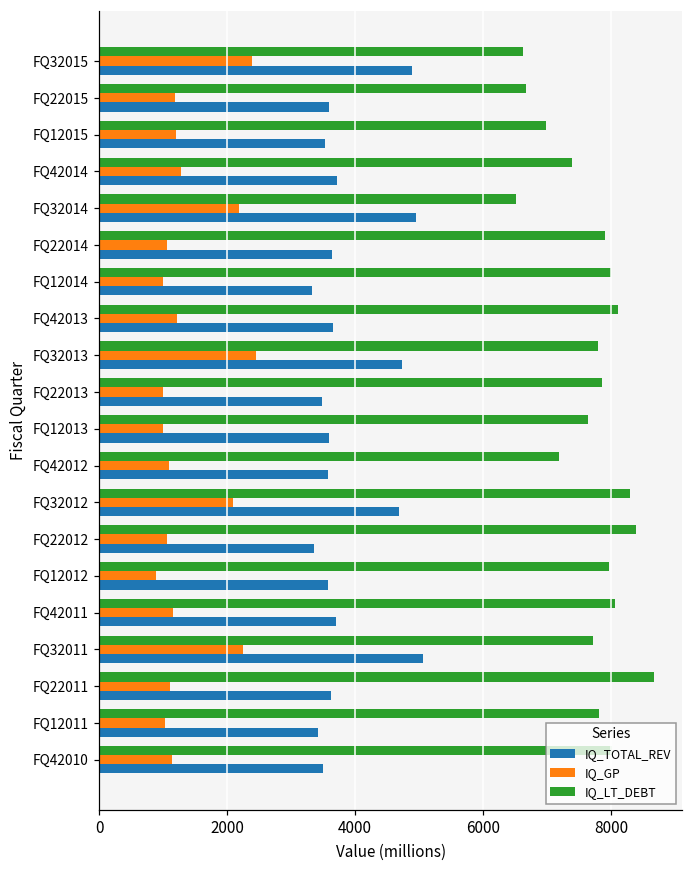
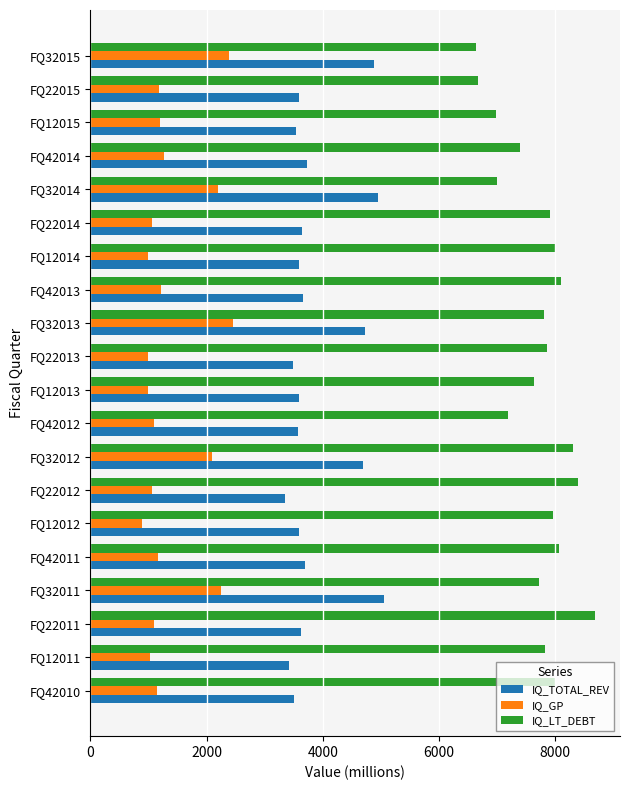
  {
    "IQ_TOTAL_REV": {
      "FQ32015": 4900,
      "FQ22015": 3600,
      "FQ12015": 3500,
      "FQ42014": 3700,
      "FQ32014": 4900,
      "FQ22014": 3600,
-     "FQ12014": 3300,
+     "FQ12014": 3600,
      "FQ42013": 3700,
      "FQ32013": 4700,
      "FQ22013": 3500,
      "FQ12013": 3600,
      "FQ42012": 3600,
      "FQ32012": 4700,
      "FQ22012": 3400,
      "FQ12012": 3600,
      "FQ42011": 3700,
      "FQ32011": 5100,
      "FQ22011": 3600,
      "FQ12011": 3400,
      "FQ42010": 3500
    },
    "IQ_GP": {
      "FQ32015": 2400,
      "FQ22015": 1200,
      "FQ12015": 1200,
      "FQ42014": 1300,
      "FQ32014": 2200,
      "FQ22014": 1100,
      "FQ12014": 1000,
      "FQ42013": 1200,
      "FQ32013": 2500,
      "FQ22013": 1000,
      "FQ12013": 1000,
      "FQ42012": 1100,
      "FQ32012": 2100,
      "FQ22012": 1100,
      "FQ12012": 900,
      "FQ42011": 1200,
      "FQ32011": 2200,
      "FQ22011": 1100,
      "FQ12011": 1000,
      "FQ42010": 1100
    },
    "IQ_LT_DEBT": {
      "FQ32015": 6600,
      "FQ22015": 6700,
      "FQ12015": 7000,
      "FQ42014": 7400,
-     "FQ32014": 6500,
+     "FQ32014": 7000,
      "FQ22014": 7900,
      "FQ12014": 8000,
      "FQ42013": 8100,
      "FQ32013": 7800,
      "FQ22013": 7900,
      "FQ12013": 7600,
      "FQ42012": 7200,
      "FQ32012": 8300,
      "FQ22012": 8400,
      "FQ12012": 8000,
      "FQ42011": 8100,
      "FQ32011": 7700,
      "FQ22011": 8700,
      "FQ12011": 7800
    }
  }
